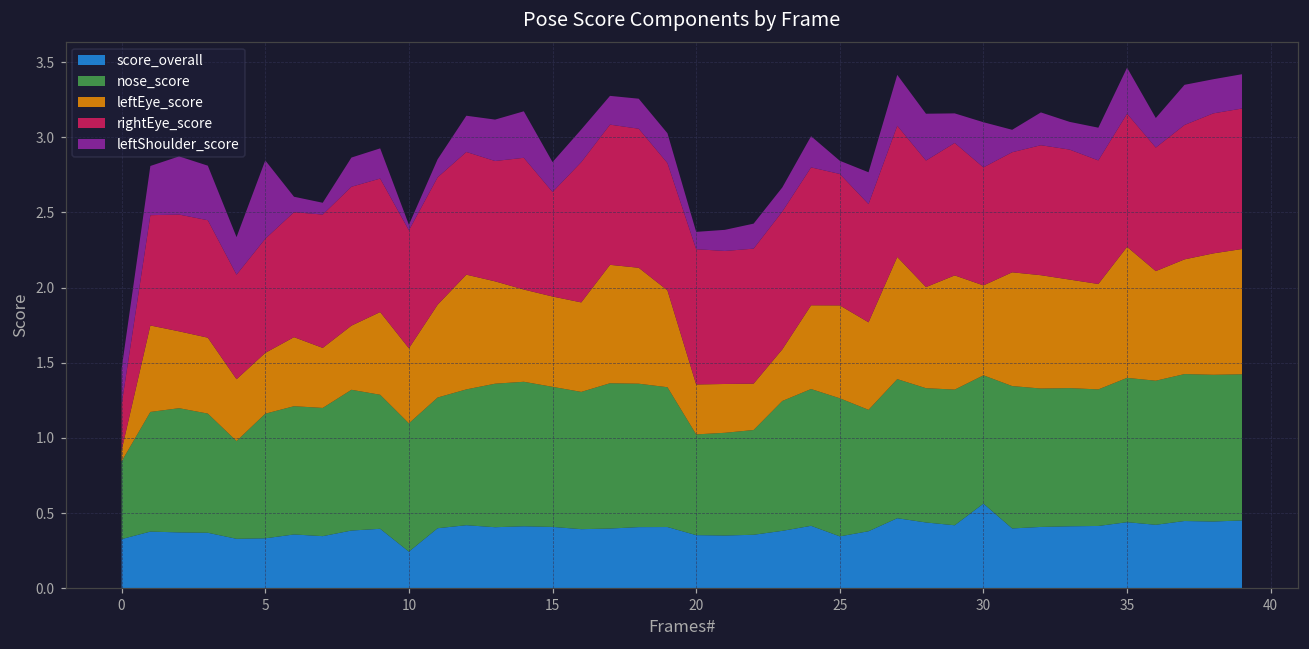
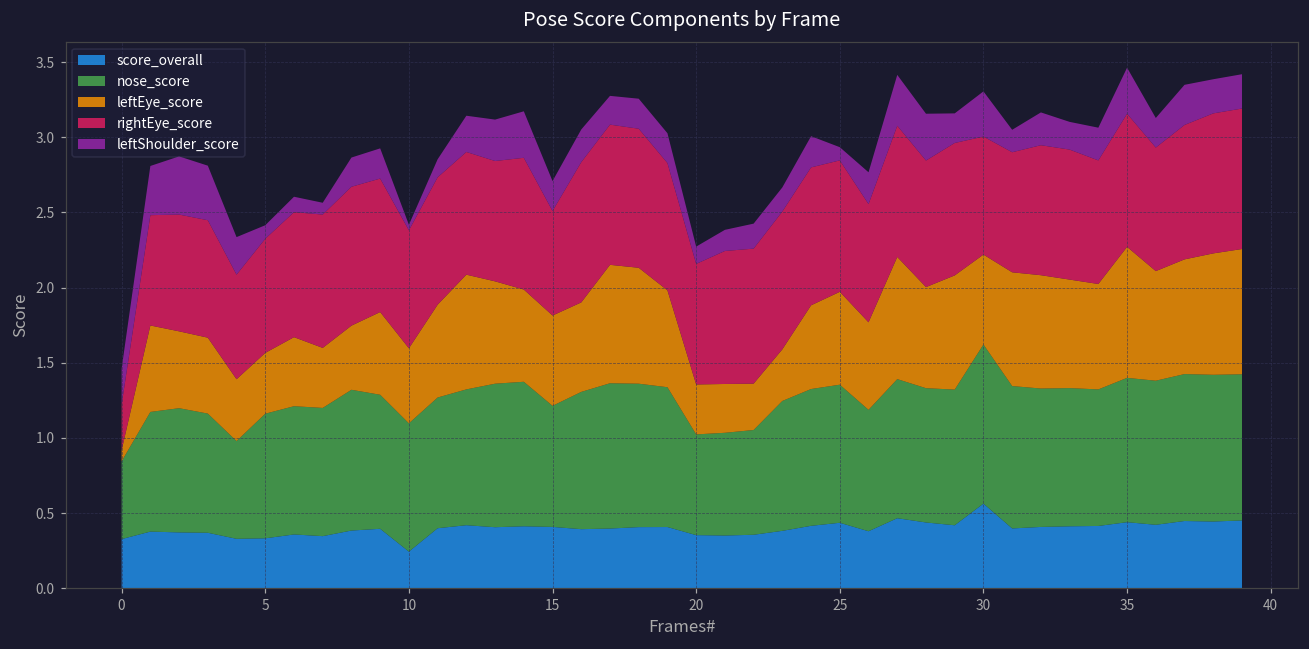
  {
    "score_overall": {
      "0": 0.33,
      "5": 0.33,
      "10": 0.24,
      "15": 0.41,
      "20": 0.35,
-     "25": 0.34,
+     "25": 0.44,
      "30": 0.56,
      "35": 0.44
    },
    "nose_score": {
      "0": 0.52,
      "5": 0.83,
      "10": 0.85,
-     "15": 0.93,
+     "15": 0.81,
      "20": 0.67,
      "25": 0.92,
-     "30": 0.85,
+     "30": 1.06,
      "35": 0.96
    },
    "leftEye_score": {
      "0": 0.07,
      "5": 0.40,
      "10": 0.50,
      "15": 0.60,
      "20": 0.33,
      "25": 0.62,
      "30": 0.60,
      "35": 0.87
    },
    "rightEye_score": {
      "0": 0.30,
      "5": 0.76,
      "10": 0.78,
      "15": 0.70,
-     "20": 0.90,
+     "20": 0.80,
      "25": 0.87,
      "30": 0.79,
      "35": 0.89
    },
    "leftShoulder_score": {
      "0": 0.24,
-     "5": 0.52,
+     "5": 0.09,
      "10": 0.04,
      "15": 0.20,
      "20": 0.12,
      "25": 0.09,
      "30": 0.30,
      "35": 0.31
    }
  }
